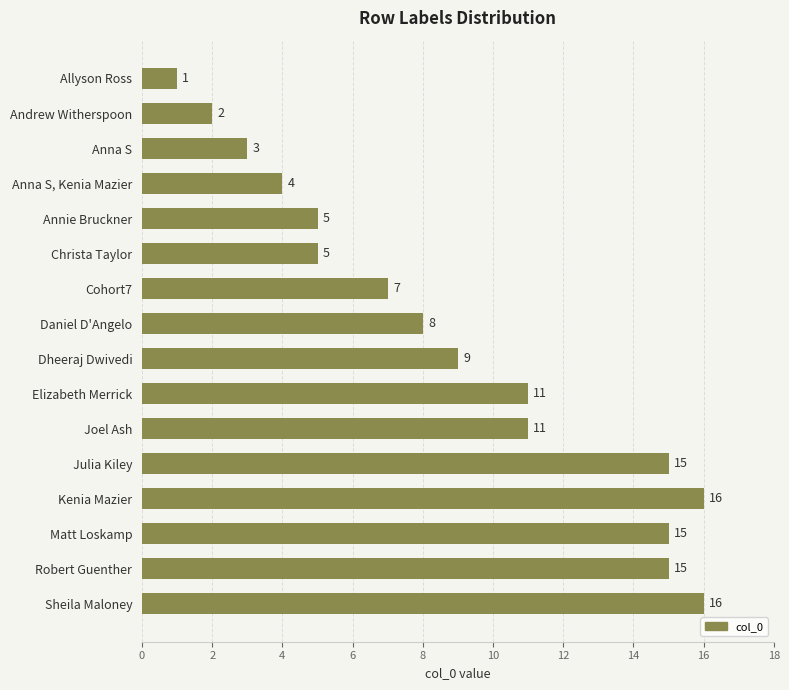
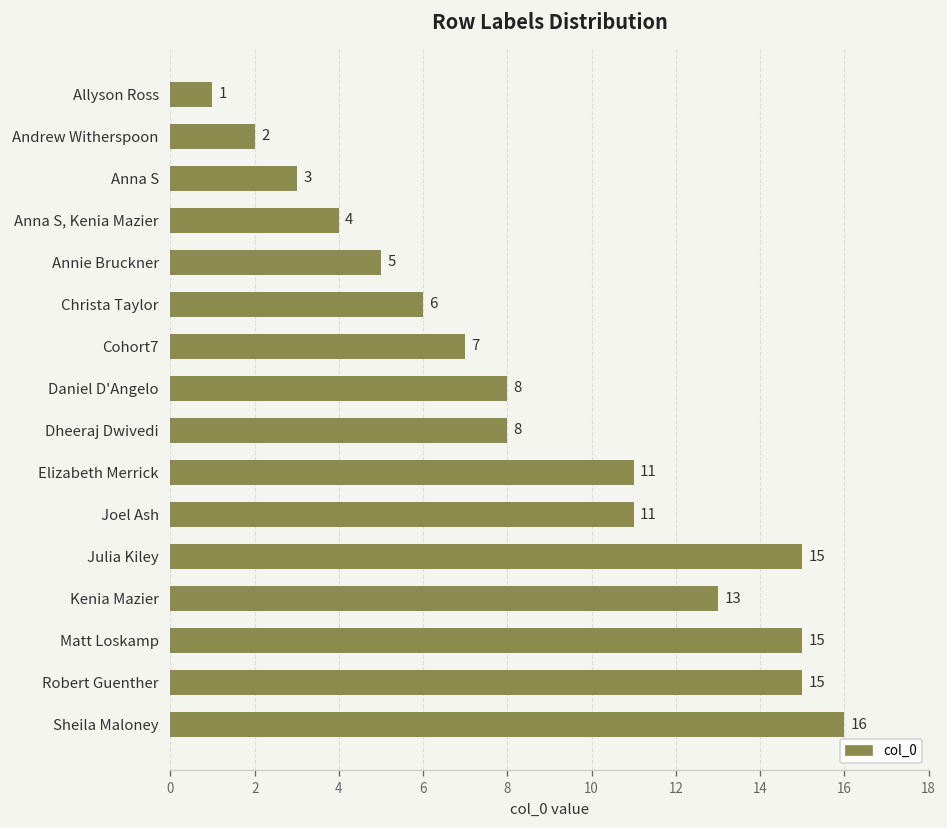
  {
    "Allyson Ross": 1,
    "Andrew Witherspoon": 2,
    "Anna S": 3,
    "Anna S, Kenia Mazier": 4,
    "Annie Bruckner": 5,
-   "Christa Taylor": 5,
+   "Christa Taylor": 6,
    "Cohort7": 7,
    "Daniel D'Angelo": 8,
-   "Dheeraj Dwivedi": 9,
+   "Dheeraj Dwivedi": 8,
    "Elizabeth Merrick": 11,
    "Joel Ash": 11,
    "Julia Kiley": 15,
-   "Kenia Mazier": 16,
+   "Kenia Mazier": 13,
    "Matt Loskamp": 15,
    "Robert Guenther": 15,
    "Sheila Maloney": 16
  }
